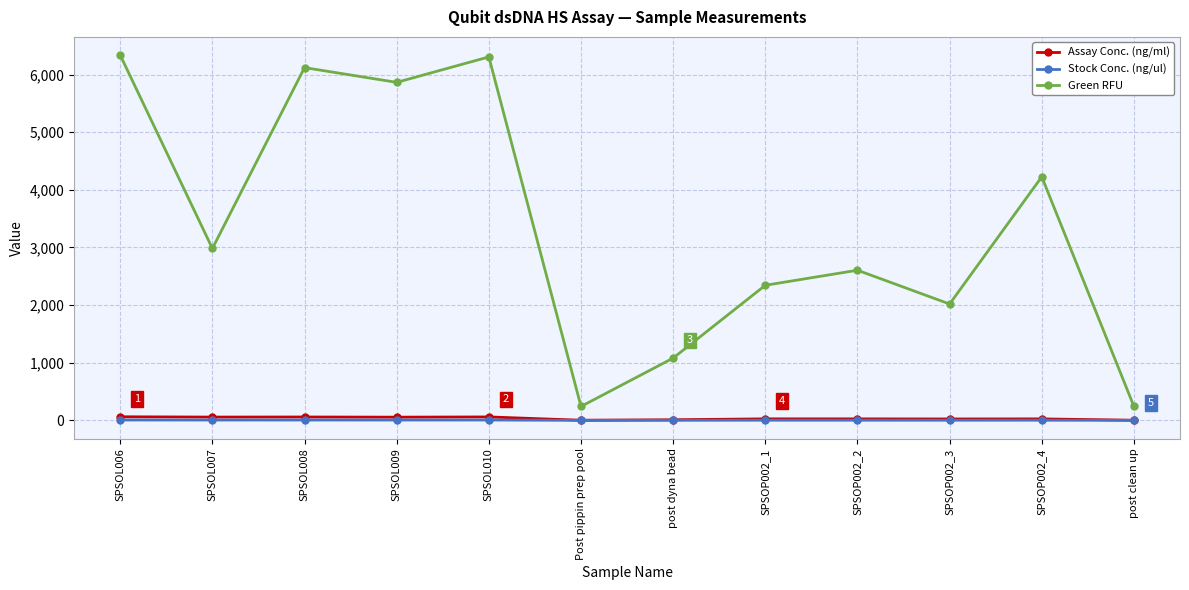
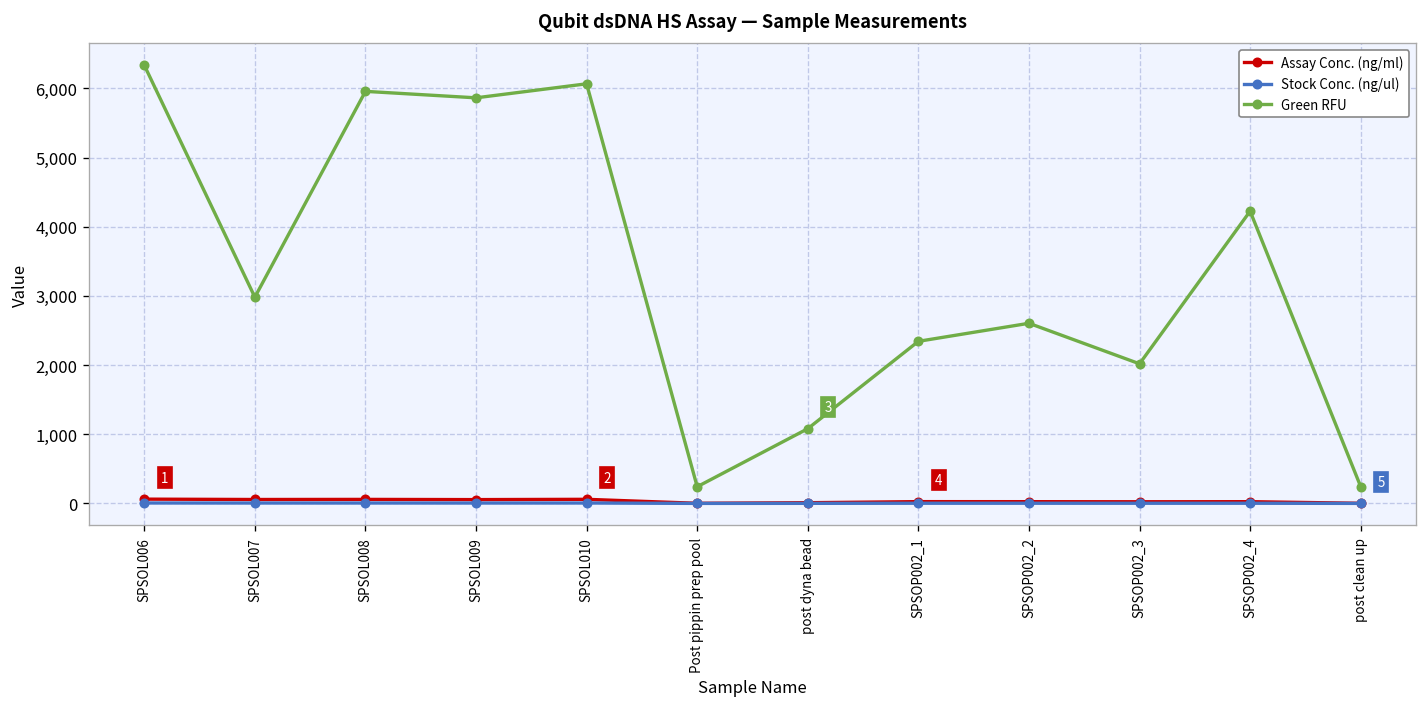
  {
    "Assay Conc. (ng/ml)": {
      "SPSOL007": "100",
      "SPSOL008": "100",
      "SPSOL009": "100"
    },
    "Stock Conc. (ng/ul)": {
      "SPSOL006": "0",
      "SPSOL007": "0",
      "SPSOL008": "0",
      "SPSOL009": "0",
      "SPSOL010": "0"
    },
    "Green RFU": {
      "SPSOL006": "6,300",
      "SPSOL007": "3,000",
-     "SPSOL008": "6,100",
+     "SPSOL008": "6,000",
      "SPSOL009": "5,900",
-     "SPSOL010": "6,300",
+     "SPSOL010": "6,100",
      "Post pippin prep pool": "200",
      "SPSOP002_1": "2,300",
      "SPSOP002_2": "2,600",
      "SPSOP002_3": "2,000",
      "SPSOP002_4": "4,200"
    }
  }
